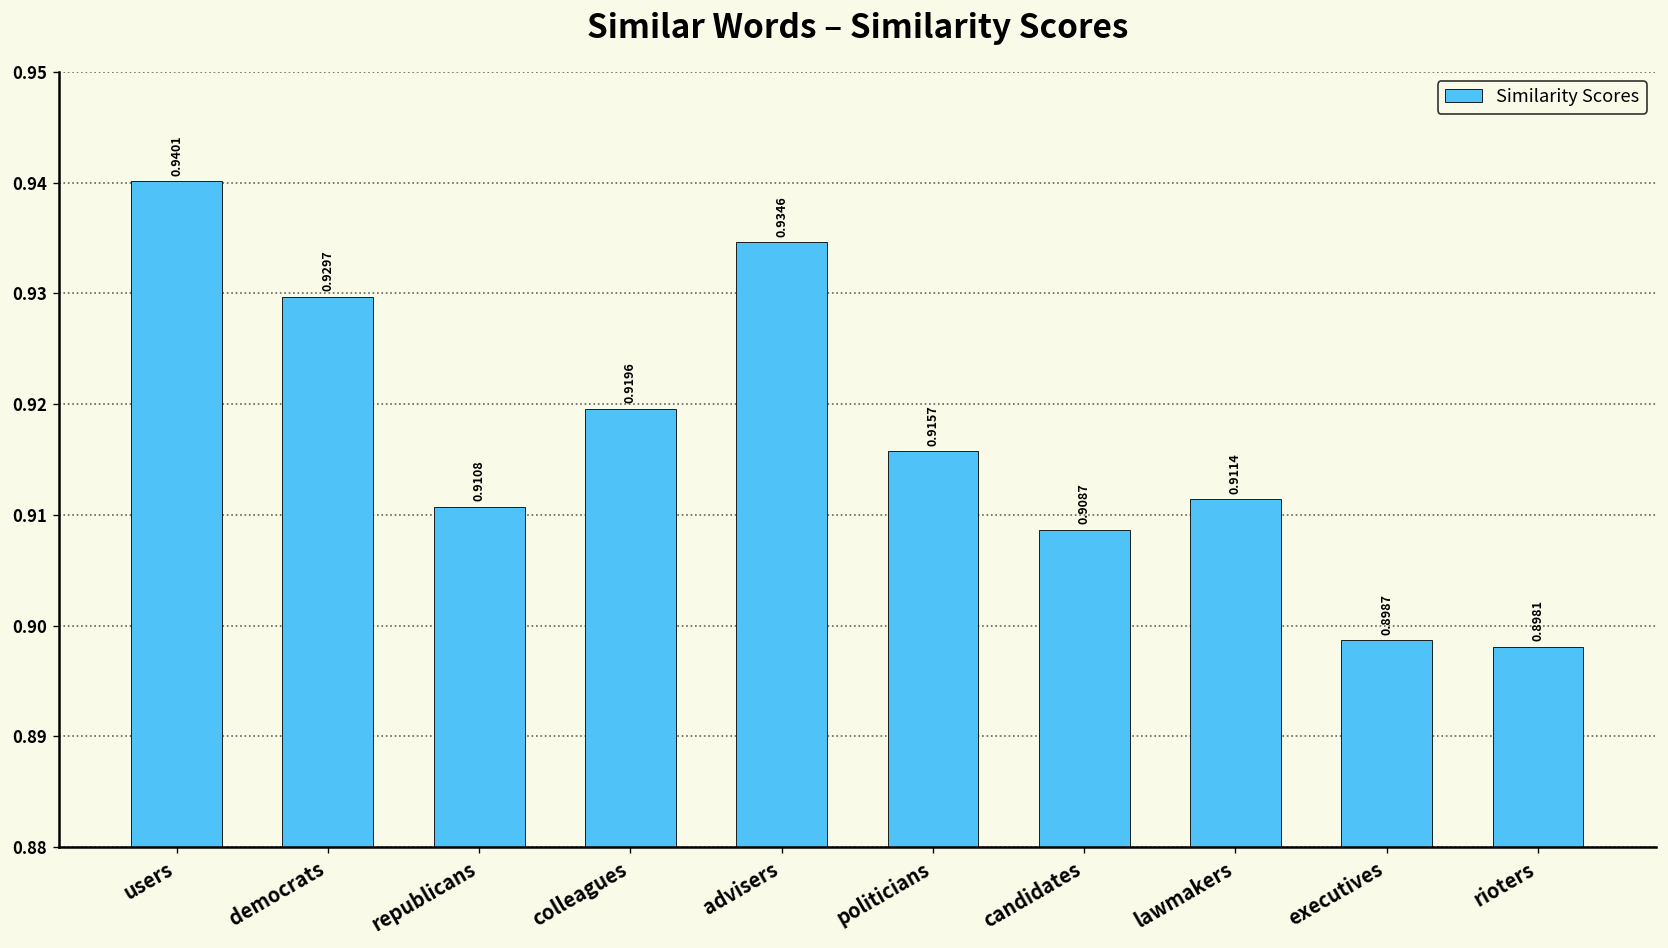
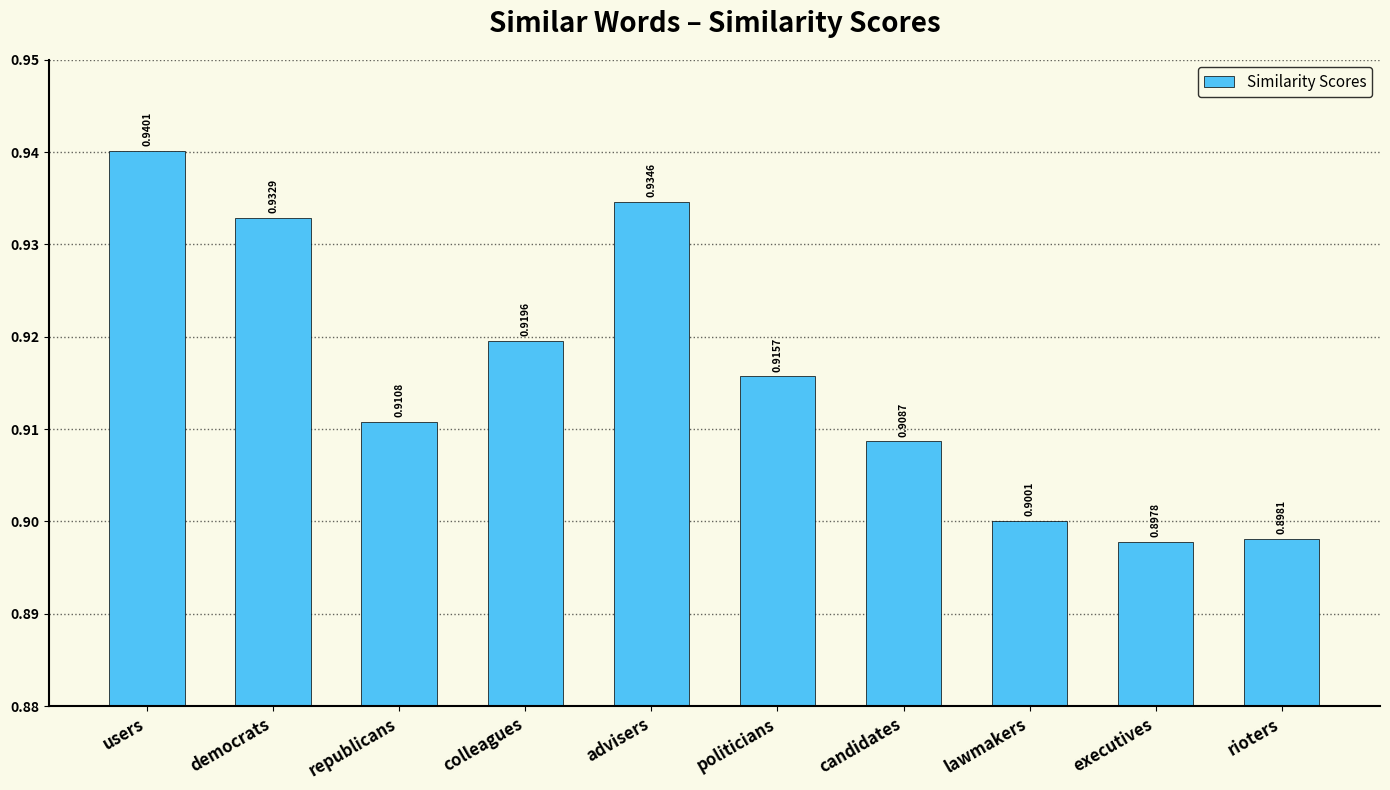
  {
    "users": 0.9401,
-   "democrats": 0.9297,
+   "democrats": 0.9329,
    "republicans": 0.9108,
    "colleagues": 0.9196,
    "advisers": 0.9346,
    "politicians": 0.9157,
    "candidates": 0.9087,
-   "lawmakers": 0.9114,
-   "executives": 0.8987,
+   "lawmakers": 0.9001,
+   "executives": 0.8978,
    "rioters": 0.8981
  }
